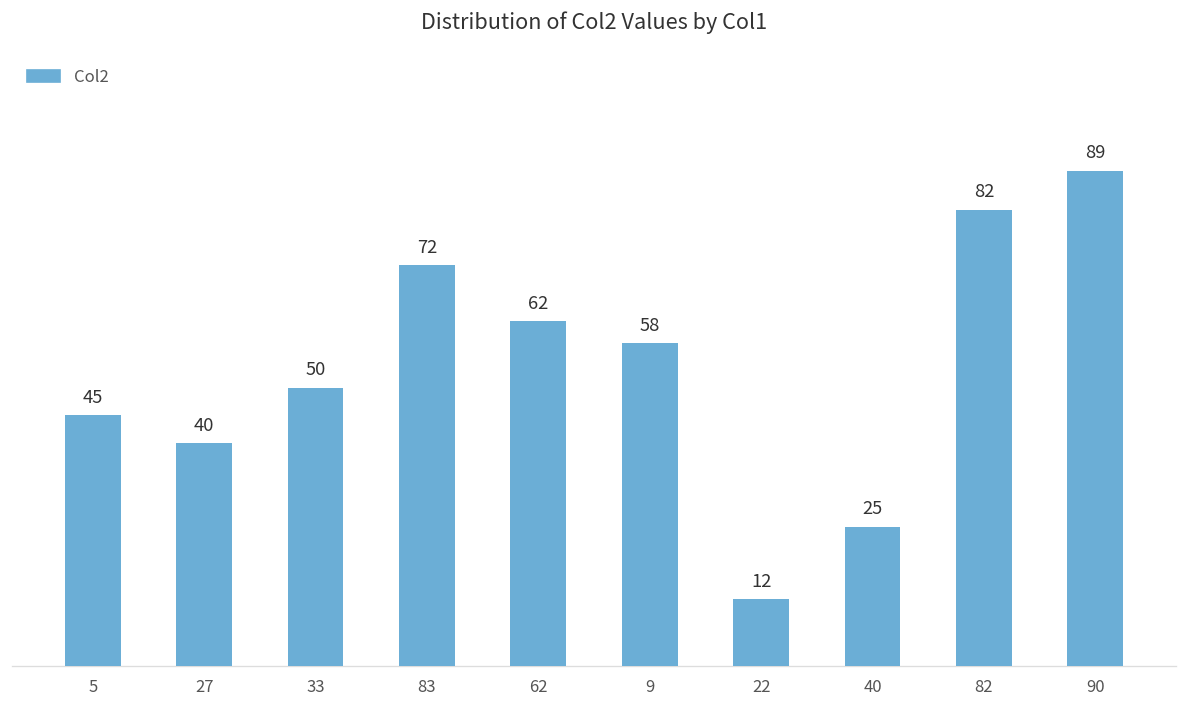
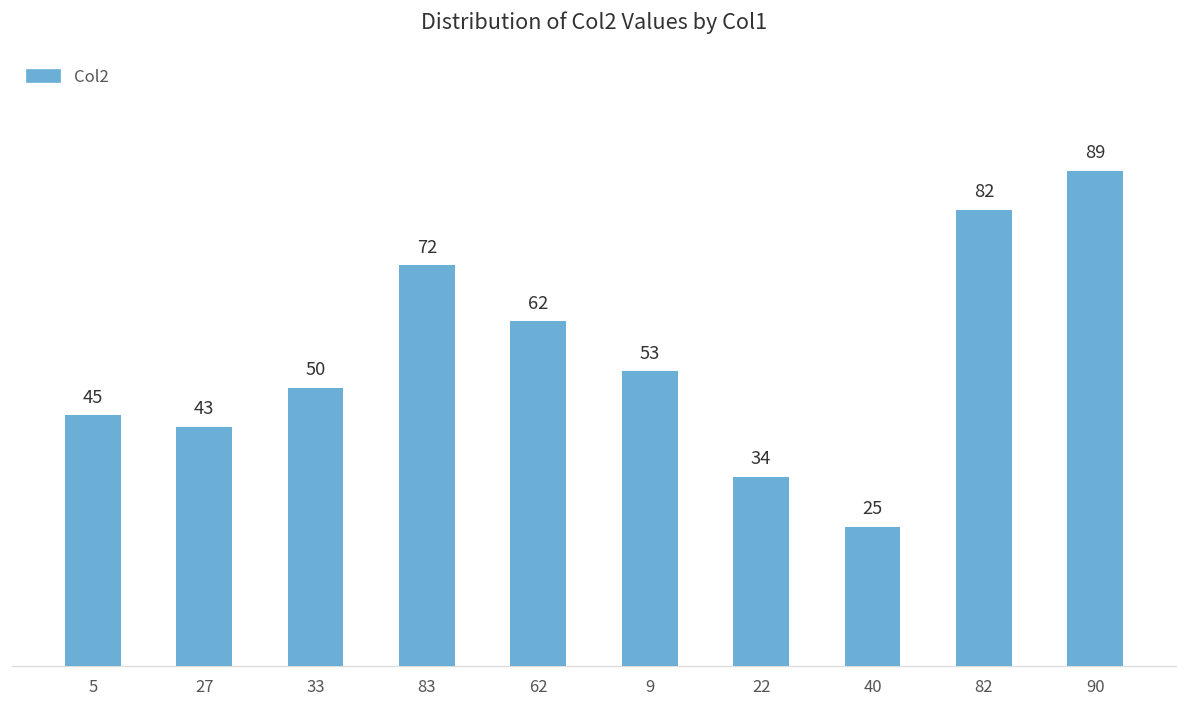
  {
    "5": 45,
-   "27": 40,
+   "27": 43,
    "33": 50,
    "83": 72,
    "62": 62,
-   "9": 58,
-   "22": 12,
+   "9": 53,
+   "22": 34,
    "40": 25,
    "82": 82,
    "90": 89
  }
